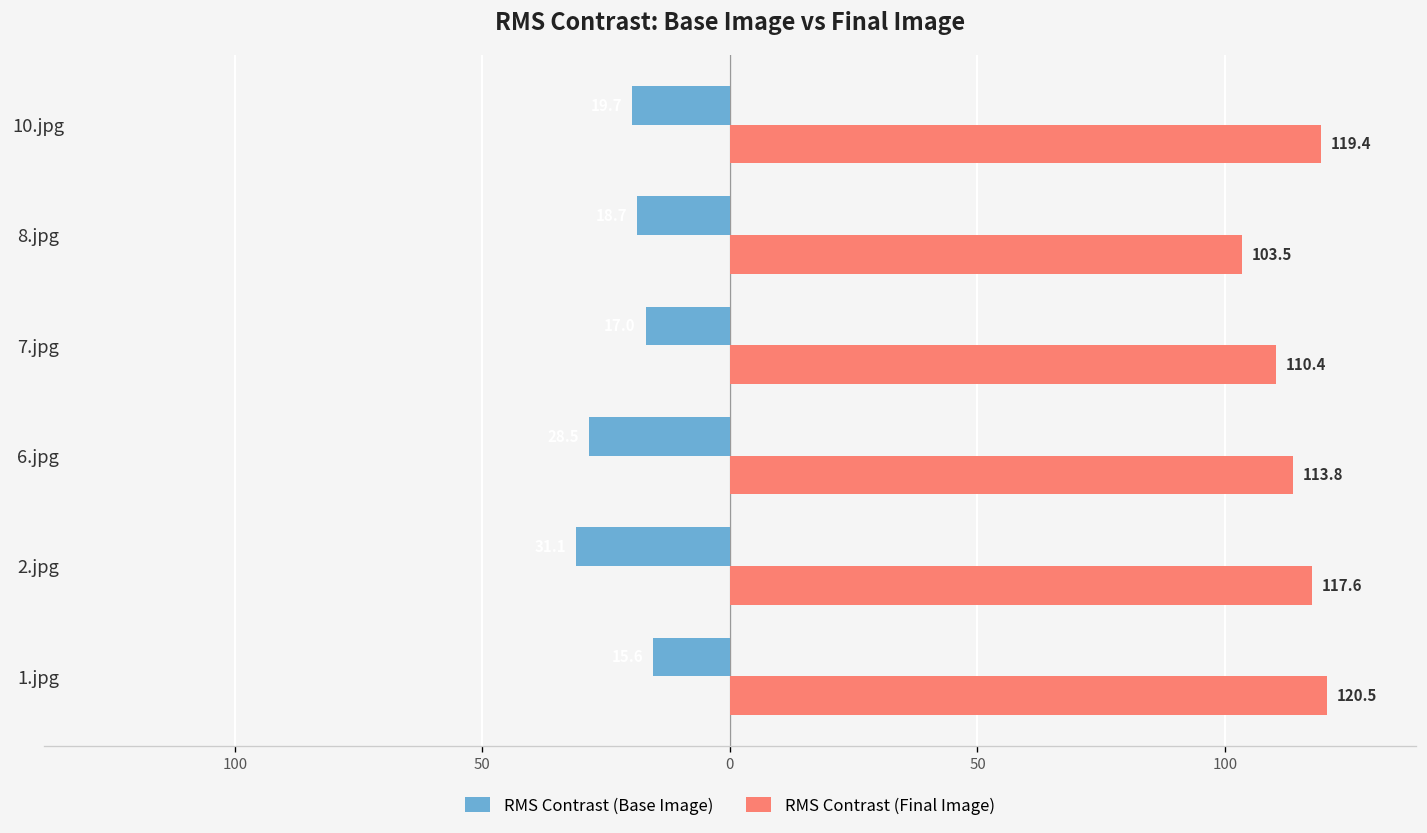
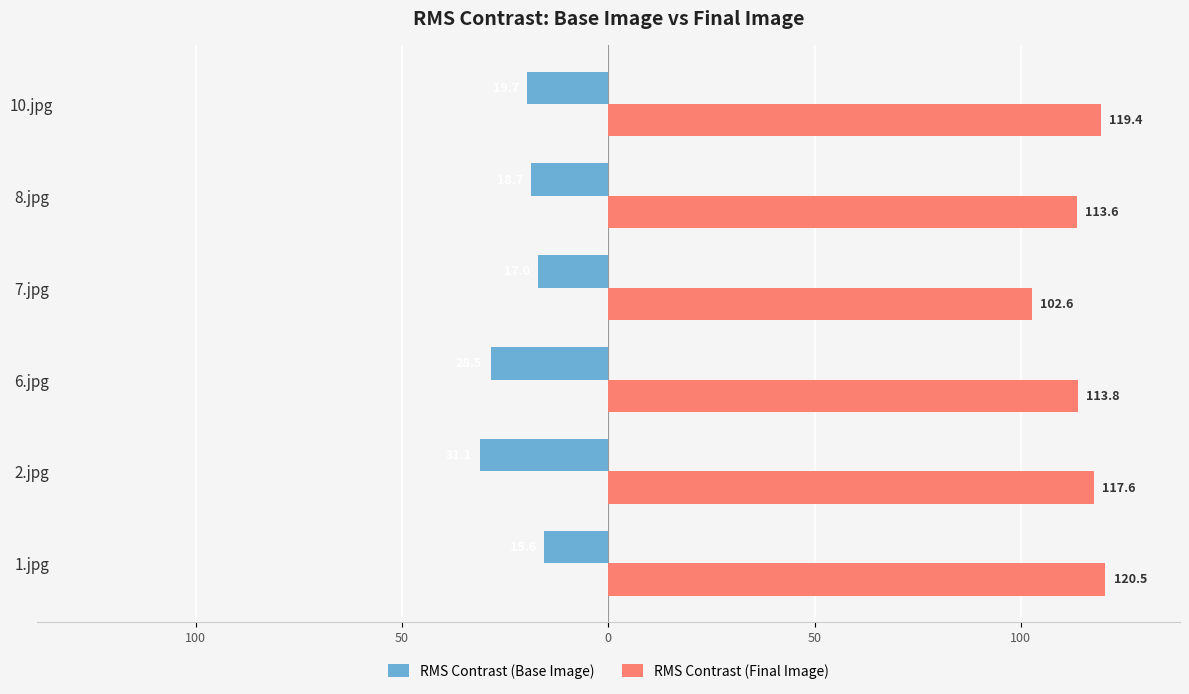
  {
    "RMS Contrast (Final Image)": {
      "10.jpg": 119.4,
-     "8.jpg": 103.5,
-     "7.jpg": 110.4,
+     "8.jpg": 113.6,
+     "7.jpg": 102.6,
      "6.jpg": 113.8,
      "2.jpg": 117.6,
      "1.jpg": 120.5
    }
  }
